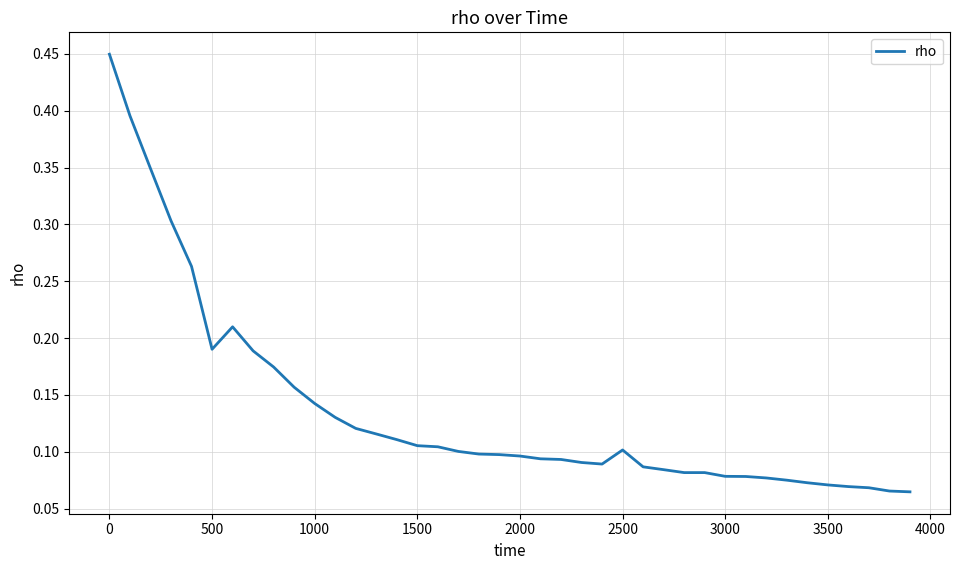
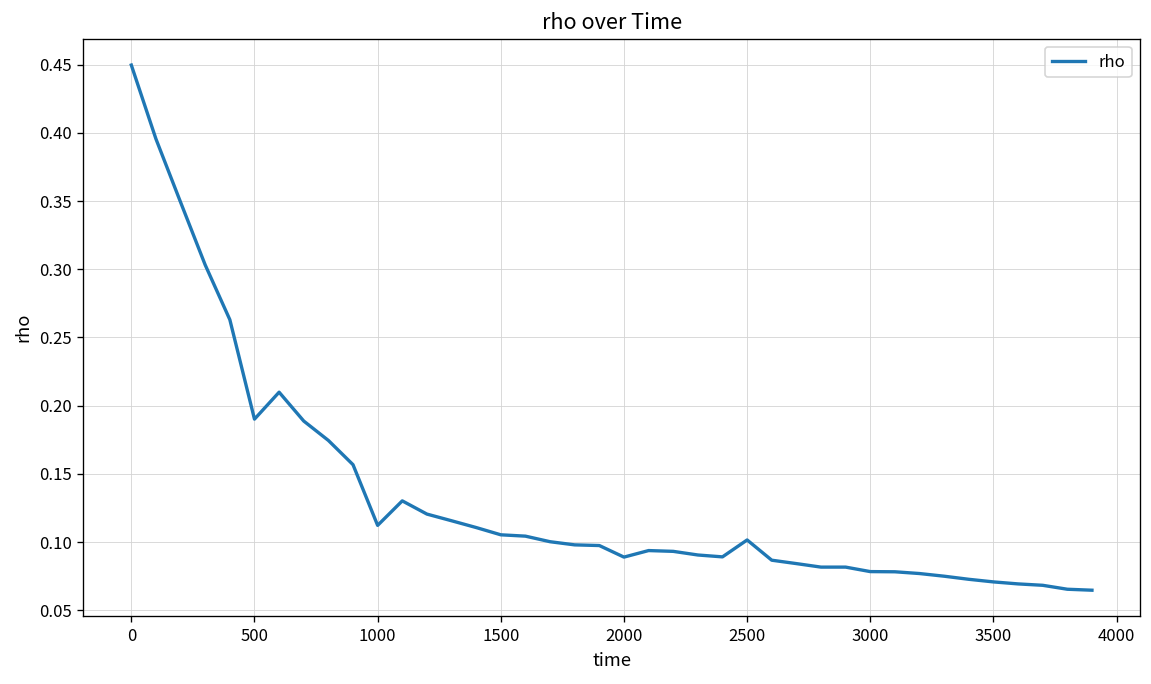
  {
    "0": 0.450,
    "500": 0.190,
-   "1000": 0.142,
+   "1000": 0.112,
    "1500": 0.105,
-   "2000": 0.096,
+   "2000": 0.089,
    "2500": 0.102,
    "3000": 0.078,
    "3500": 0.071
  }
